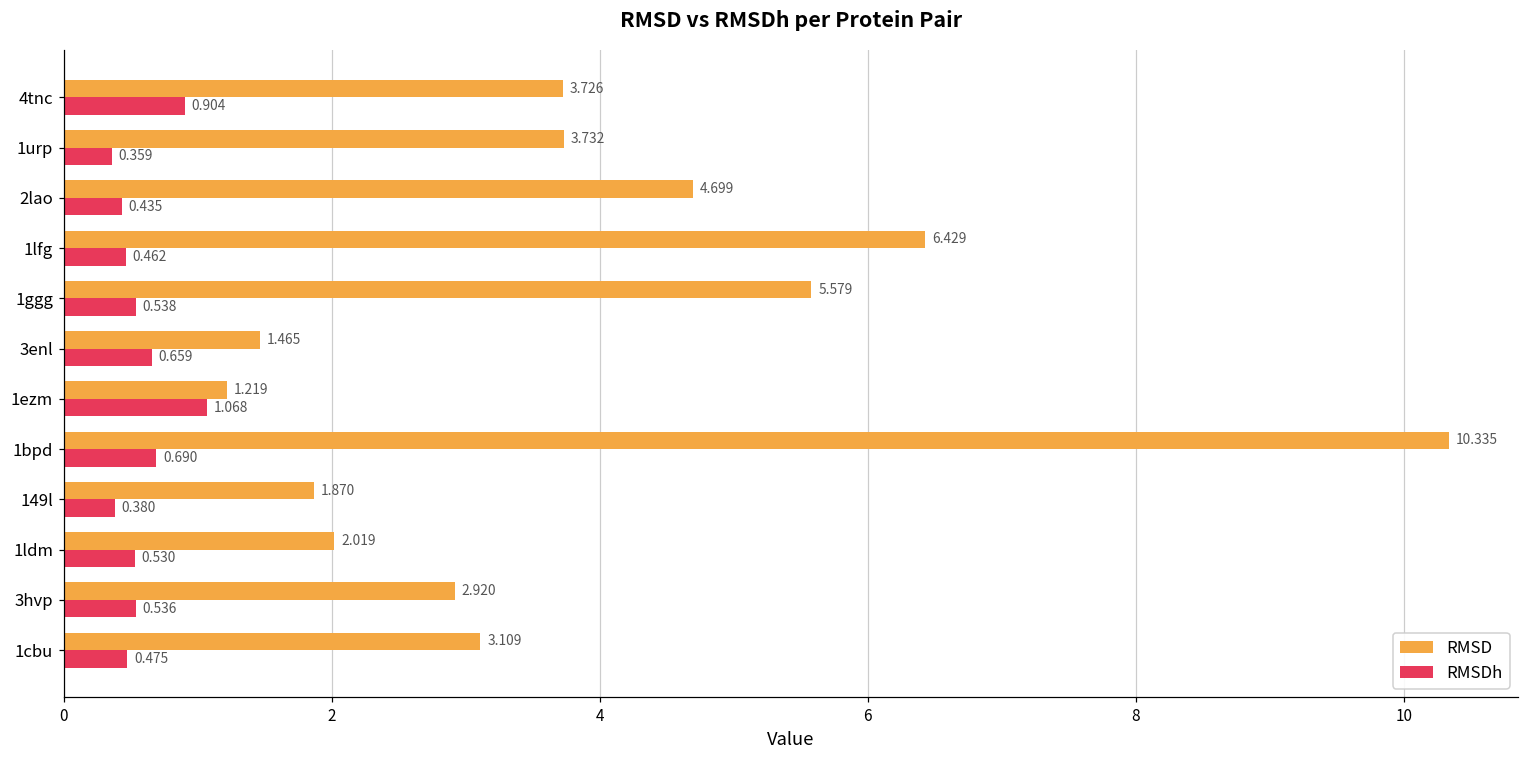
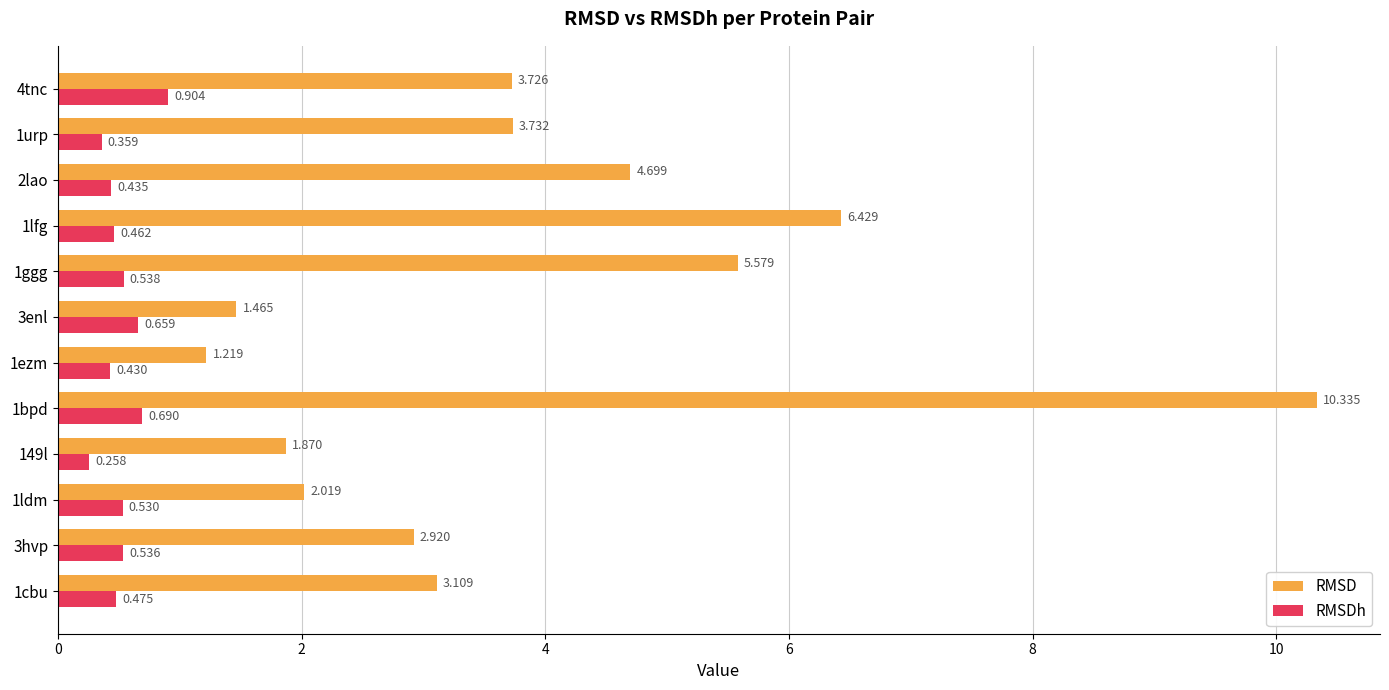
  {
    "RMSD": {
      "4tnc": 3.726,
      "1urp": 3.732,
      "2lao": 4.699,
      "1lfg": 6.429,
      "1ggg": 5.579,
      "3enl": 1.465,
      "1ezm": 1.219,
      "1bpd": 10.335,
      "149l": 1.870,
      "1ldm": 2.019,
      "3hvp": 2.920,
      "1cbu": 3.109
    },
    "RMSDh": {
      "4tnc": 0.904,
      "1urp": 0.359,
      "2lao": 0.435,
      "1lfg": 0.462,
      "1ggg": 0.538,
      "3enl": 0.659,
-     "1ezm": 1.068,
+     "1ezm": 0.430,
      "1bpd": 0.690,
-     "149l": 0.380,
+     "149l": 0.258,
      "1ldm": 0.530,
      "3hvp": 0.536,
      "1cbu": 0.475
    }
  }
